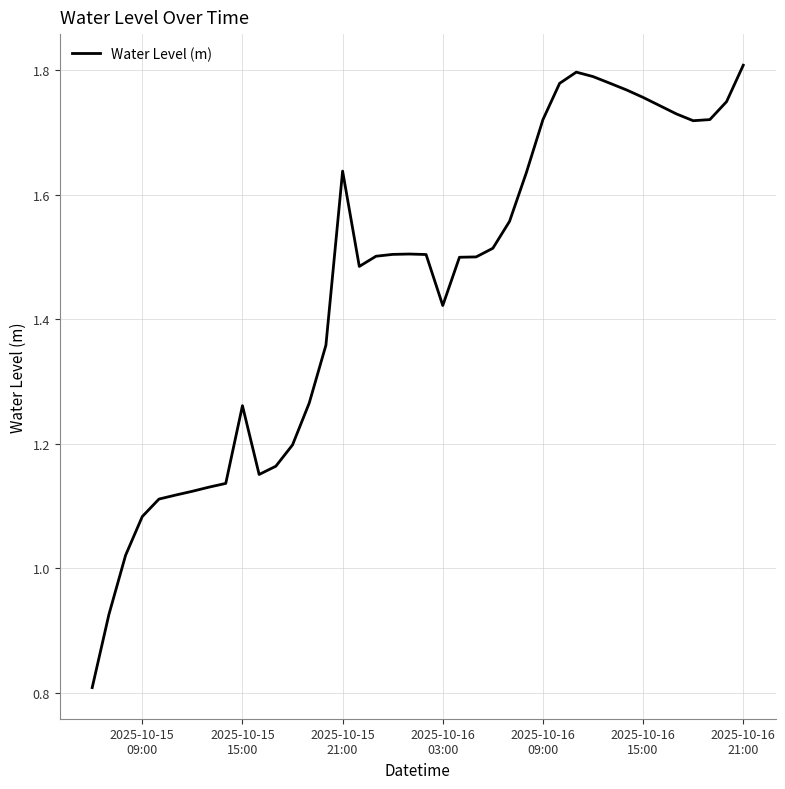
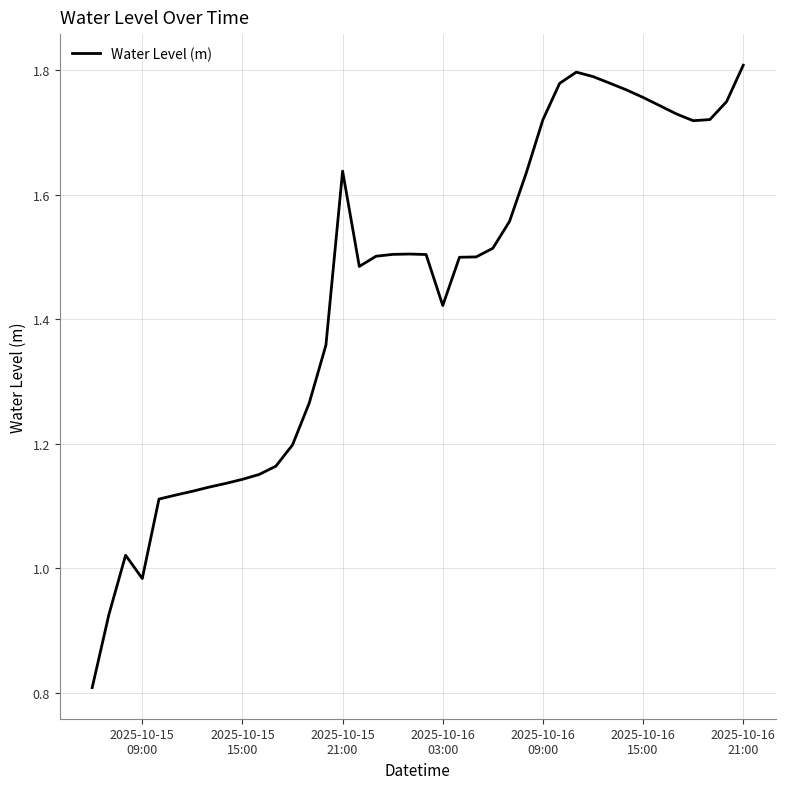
  {
-   "2025-10-15 09:00": 1.08,
-   "2025-10-15 15:00": 1.26,
+   "2025-10-15 09:00": 0.98,
+   "2025-10-15 15:00": 1.14,
    "2025-10-15 21:00": 1.64,
    "2025-10-16 03:00": 1.42,
    "2025-10-16 09:00": 1.72,
    "2025-10-16 15:00": 1.76,
    "2025-10-16 21:00": 1.81
  }
